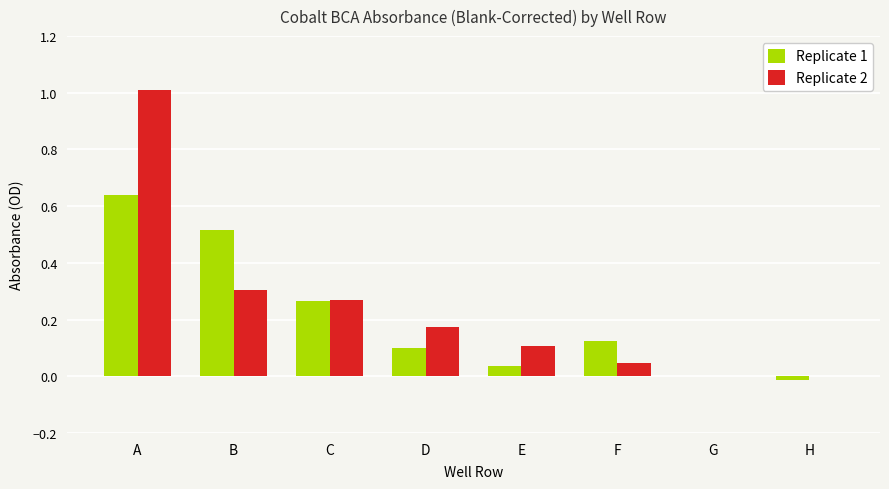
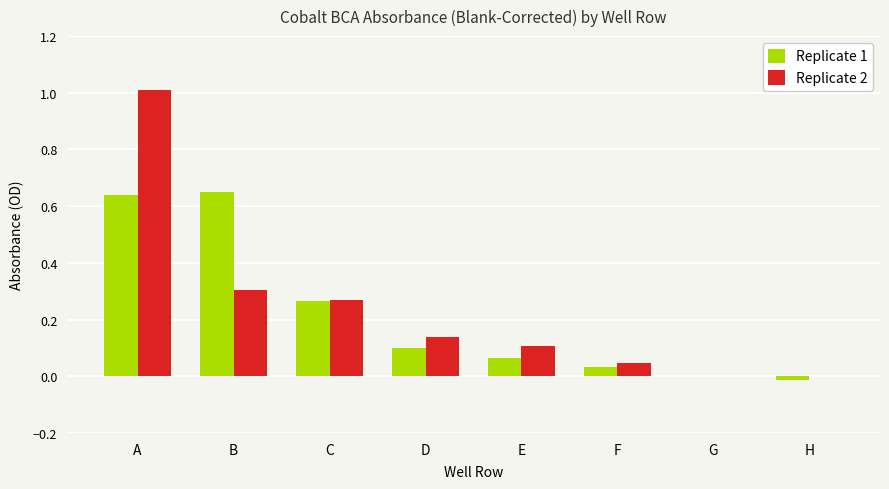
  {
    "Replicate 1": {
      "A": 0.64,
-     "B": 0.52,
+     "B": 0.65,
      "C": 0.27,
      "D": 0.10,
-     "E": 0.04,
-     "F": 0.13,
+     "E": 0.07,
+     "F": 0.03,
      "G": 0.00,
      "H": -0.01
    },
    "Replicate 2": {
      "A": 1.01,
      "B": 0.30,
      "C": 0.27,
-     "D": 0.18,
+     "D": 0.14,
      "E": 0.11,
      "F": 0.05,
      "G": 0.00
    }
  }
